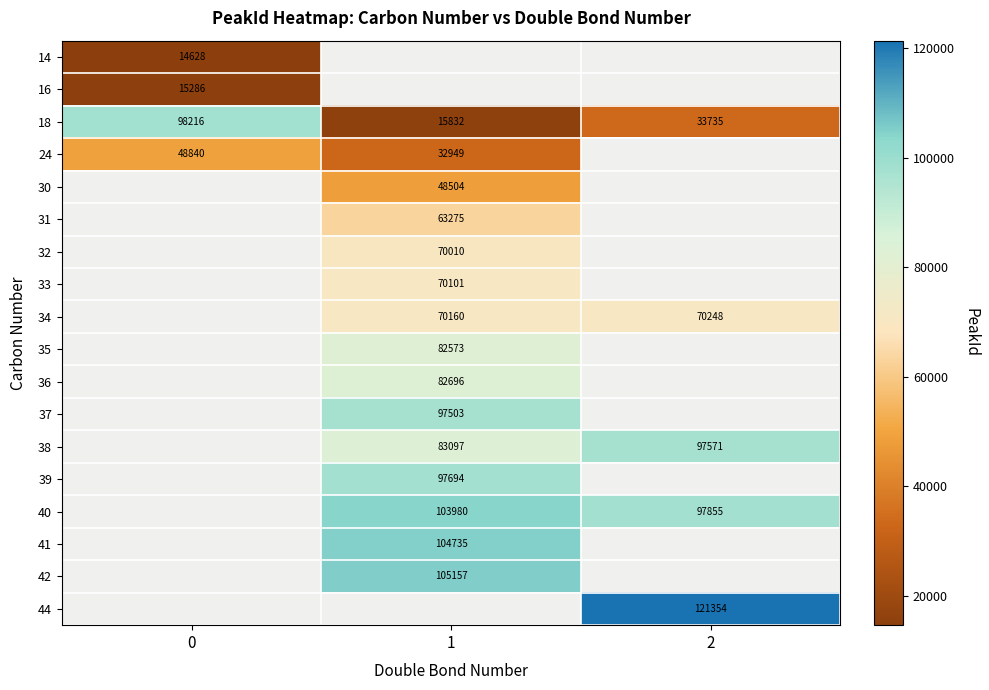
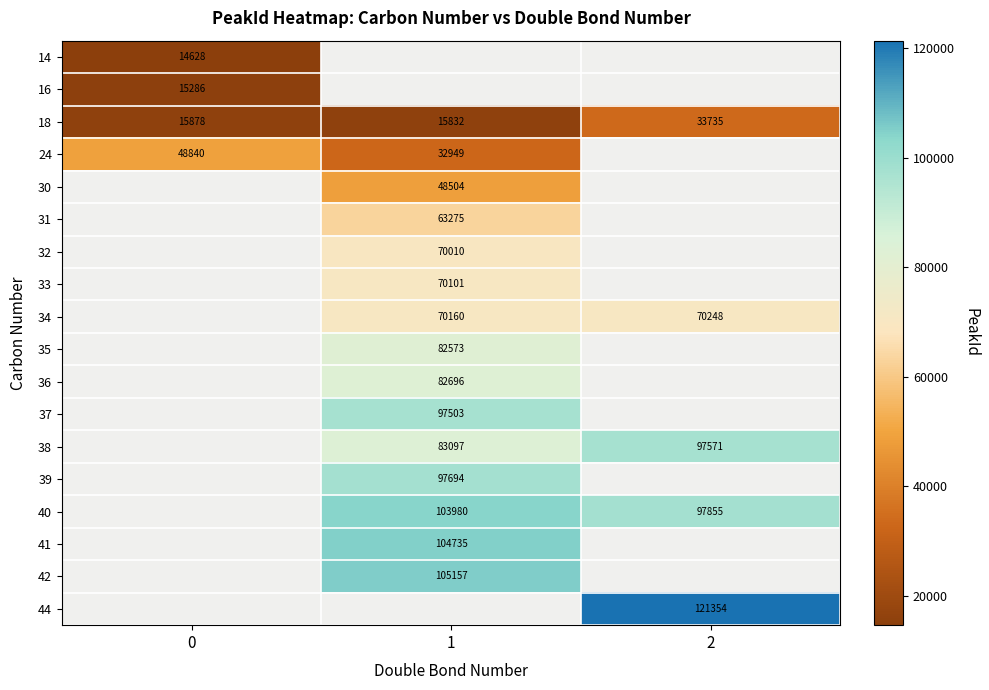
  {
    "14": {
      "0": 14628
    },
    "16": {
      "0": 15286
    },
    "18": {
-     "0": 98216,
+     "0": 15878,
      "1": 15832,
      "2": 33735
    },
    "24": {
      "0": 48840,
      "1": 32949
    },
    "30": {
      "1": 48504
    },
    "31": {
      "1": 63275
    },
    "32": {
      "1": 70010
    },
    "33": {
      "1": 70101
    },
    "34": {
      "1": 70160,
      "2": 70248
    },
    "35": {
      "1": 82573
    },
    "36": {
      "1": 82696
    },
    "37": {
      "1": 97503
    },
    "38": {
      "1": 83097,
      "2": 97571
    },
    "39": {
      "1": 97694
    },
    "40": {
      "1": 103980,
      "2": 97855
    },
    "41": {
      "1": 104735
    },
    "42": {
      "1": 105157
    },
    "44": {
      "2": 121354
    }
  }
